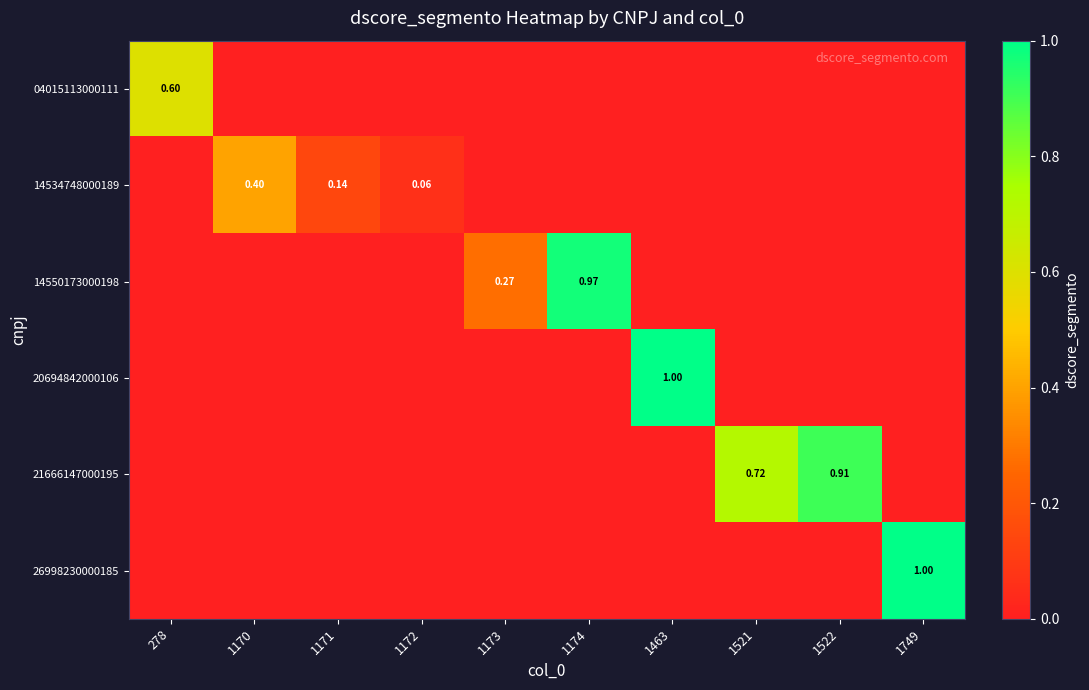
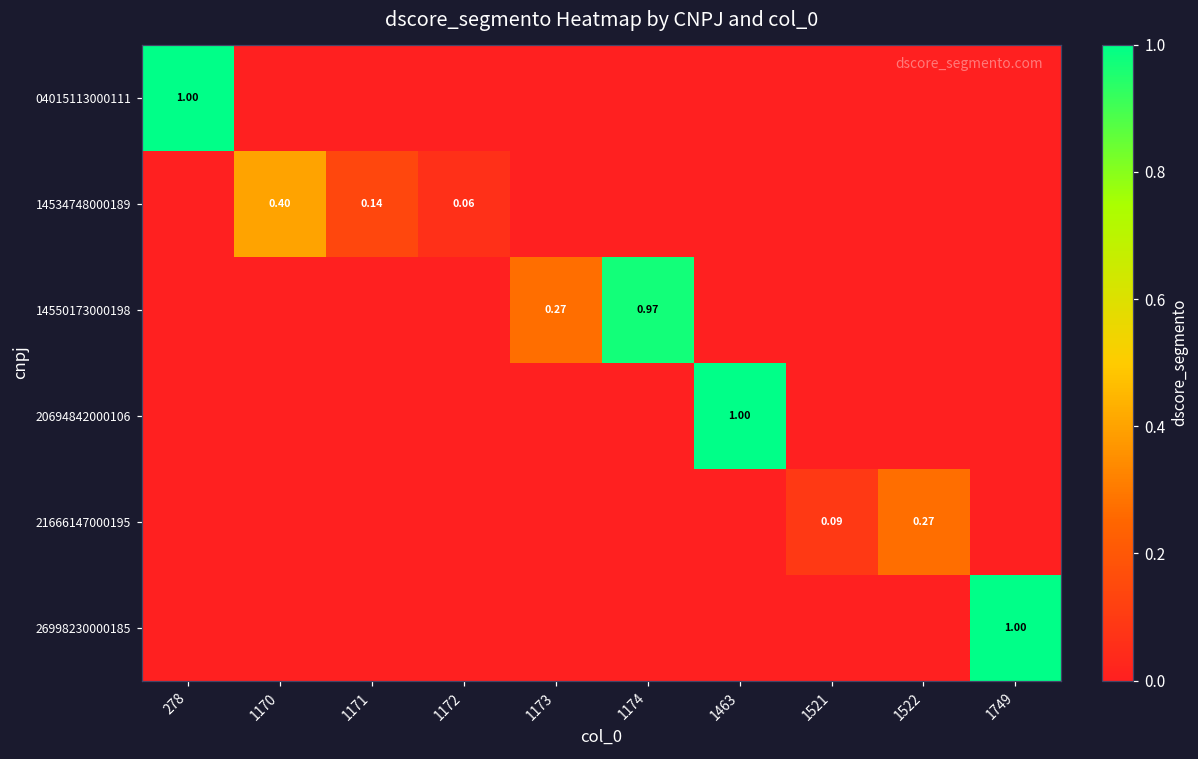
  {
    "04015113000111": {
-     "278": 0.60
+     "278": 1.00
    },
    "14534748000189": {
      "1170": 0.40,
      "1171": 0.14,
      "1172": 0.06
    },
    "14550173000198": {
      "1173": 0.27,
      "1174": 0.97
    },
    "20694842000106": {
      "1463": 1.00
    },
    "21666147000195": {
-     "1521": 0.72,
-     "1522": 0.91
+     "1521": 0.09,
+     "1522": 0.27
    },
    "26998230000185": {
      "1749": 1.00
    }
  }
